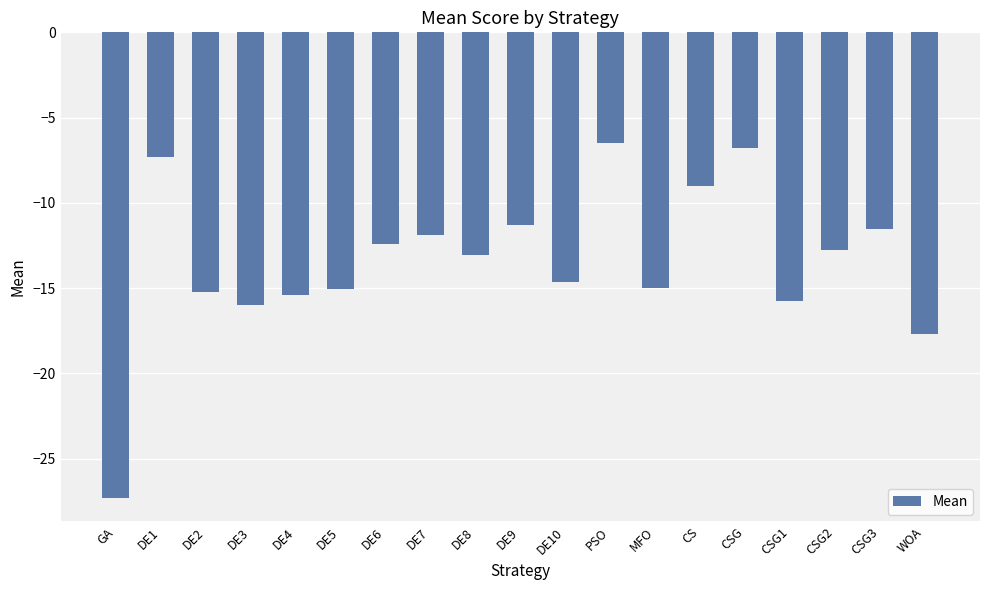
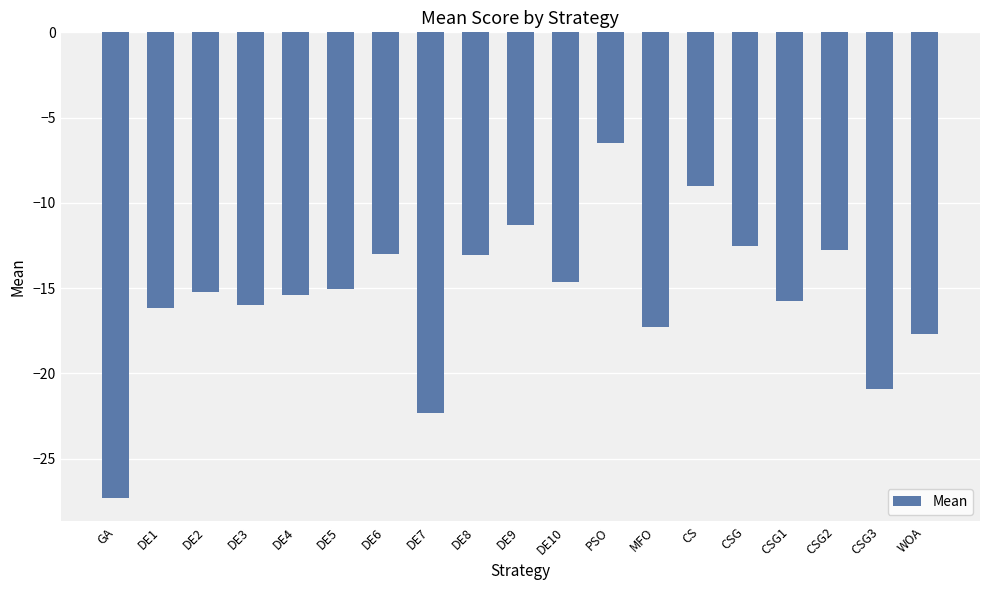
  {
    "GA": -27.3,
-   "DE1": -7.3,
+   "DE1": -16.2,
    "DE2": -15.2,
    "DE3": -16.0,
    "DE4": -15.4,
    "DE5": -15.0,
-   "DE6": -12.4,
-   "DE7": -11.9,
+   "DE6": -13.0,
+   "DE7": -22.4,
    "DE8": -13.1,
    "DE9": -11.3,
    "DE10": -14.7,
    "PSO": -6.5,
-   "MFO": -15.0,
+   "MFO": -17.3,
    "CS": -9.0,
-   "CSG": -6.8,
+   "CSG": -12.6,
    "CSG1": -15.7,
    "CSG2": -12.8,
-   "CSG3": -11.5,
+   "CSG3": -20.9,
    "WOA": -17.7
  }
